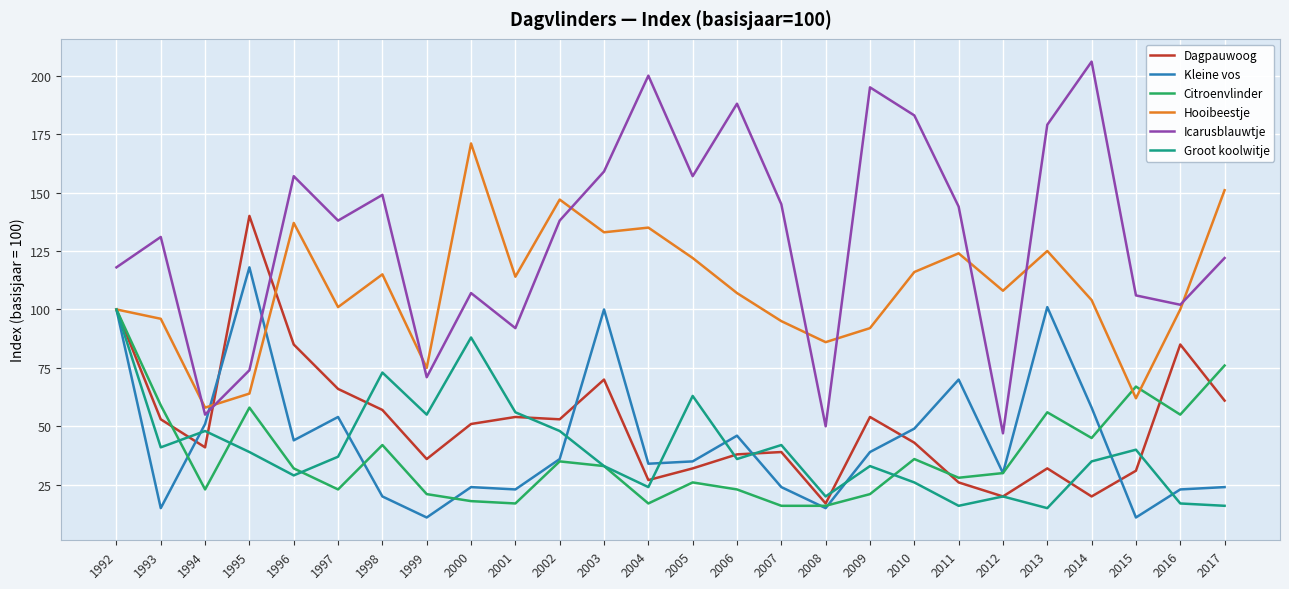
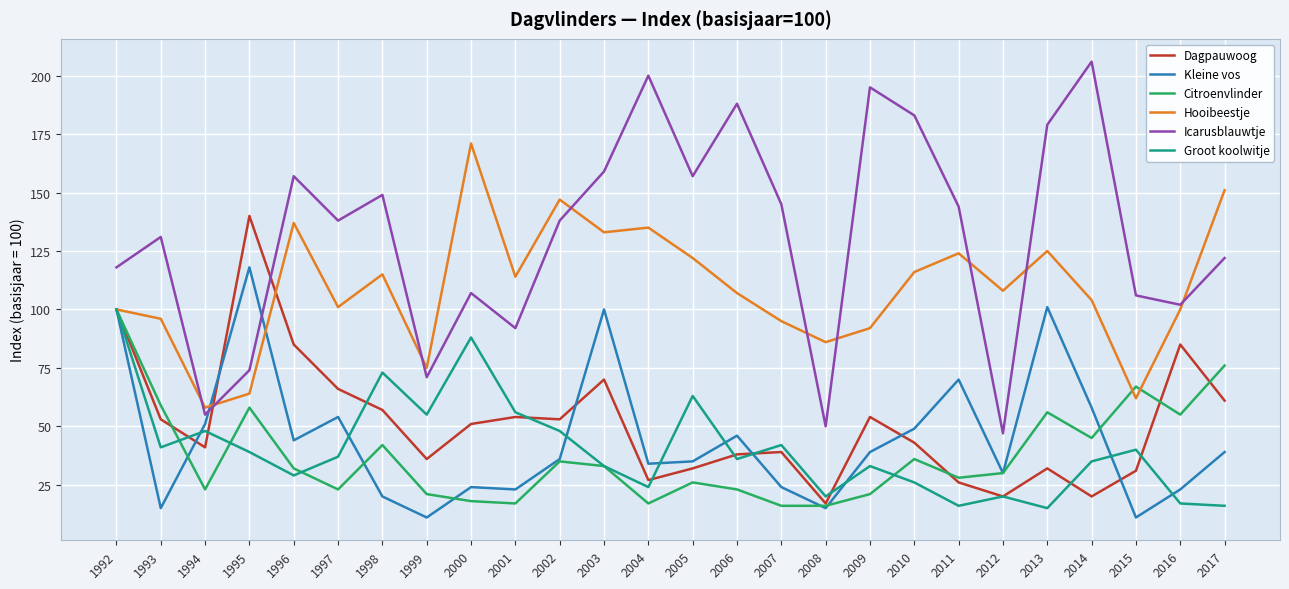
  {
    "Dagpauwoog": {
      "1993": 53,
      "1994": 41,
      "1995": 140,
      "1996": 85,
      "1997": 66,
      "1998": 57,
      "1999": 36,
      "2000": 51,
      "2001": 54,
      "2002": 53,
      "2003": 70,
      "2004": 27,
      "2005": 32,
      "2006": 38,
      "2007": 39,
      "2009": 54,
      "2010": 43,
      "2011": 26,
      "2013": 32,
      "2014": 20,
      "2015": 31,
      "2016": 85,
      "2017": 61
    },
    "Kleine vos": {
      "1993": 15,
      "1994": 51,
      "1995": 118,
      "1996": 44,
      "1997": 54,
      "1998": 20,
      "1999": 11,
      "2000": 24,
      "2001": 23,
      "2003": 100,
      "2004": 34,
      "2005": 35,
      "2006": 46,
      "2007": 24,
      "2009": 39,
      "2010": 49,
      "2011": 70,
      "2013": 101,
      "2014": 58,
      "2015": 11,
      "2016": 23,
-     "2017": 24
+     "2017": 39
    },
    "Hooibeestje": {
      "1993": 96,
      "1994": 58,
      "1995": 64,
      "1996": 137,
      "1997": 101,
      "1998": 115,
      "1999": 75,
      "2000": 171,
      "2001": 114,
      "2002": 147,
      "2003": 133,
      "2004": 135,
      "2005": 122,
      "2006": 107,
      "2007": 95,
      "2008": 86,
      "2009": 92,
      "2010": 116,
      "2011": 124,
      "2012": 108,
      "2013": 125,
      "2014": 104,
      "2015": 62,
      "2016": 100,
      "2017": 151
    },
    "Icarusblauwtje": {
      "1992": 118,
      "1993": 131,
      "1994": 55,
      "1995": 74,
      "1996": 157,
      "1997": 138,
      "1998": 149,
      "1999": 71,
      "2000": 107,
      "2001": 92,
      "2002": 138,
      "2003": 159,
      "2004": 200,
      "2005": 157,
      "2006": 188,
      "2007": 145,
      "2008": 50,
      "2009": 195,
      "2010": 183,
      "2011": 144,
      "2012": 47,
      "2013": 179,
      "2014": 206,
      "2015": 106,
      "2016": 102,
      "2017": 122
    }
  }
